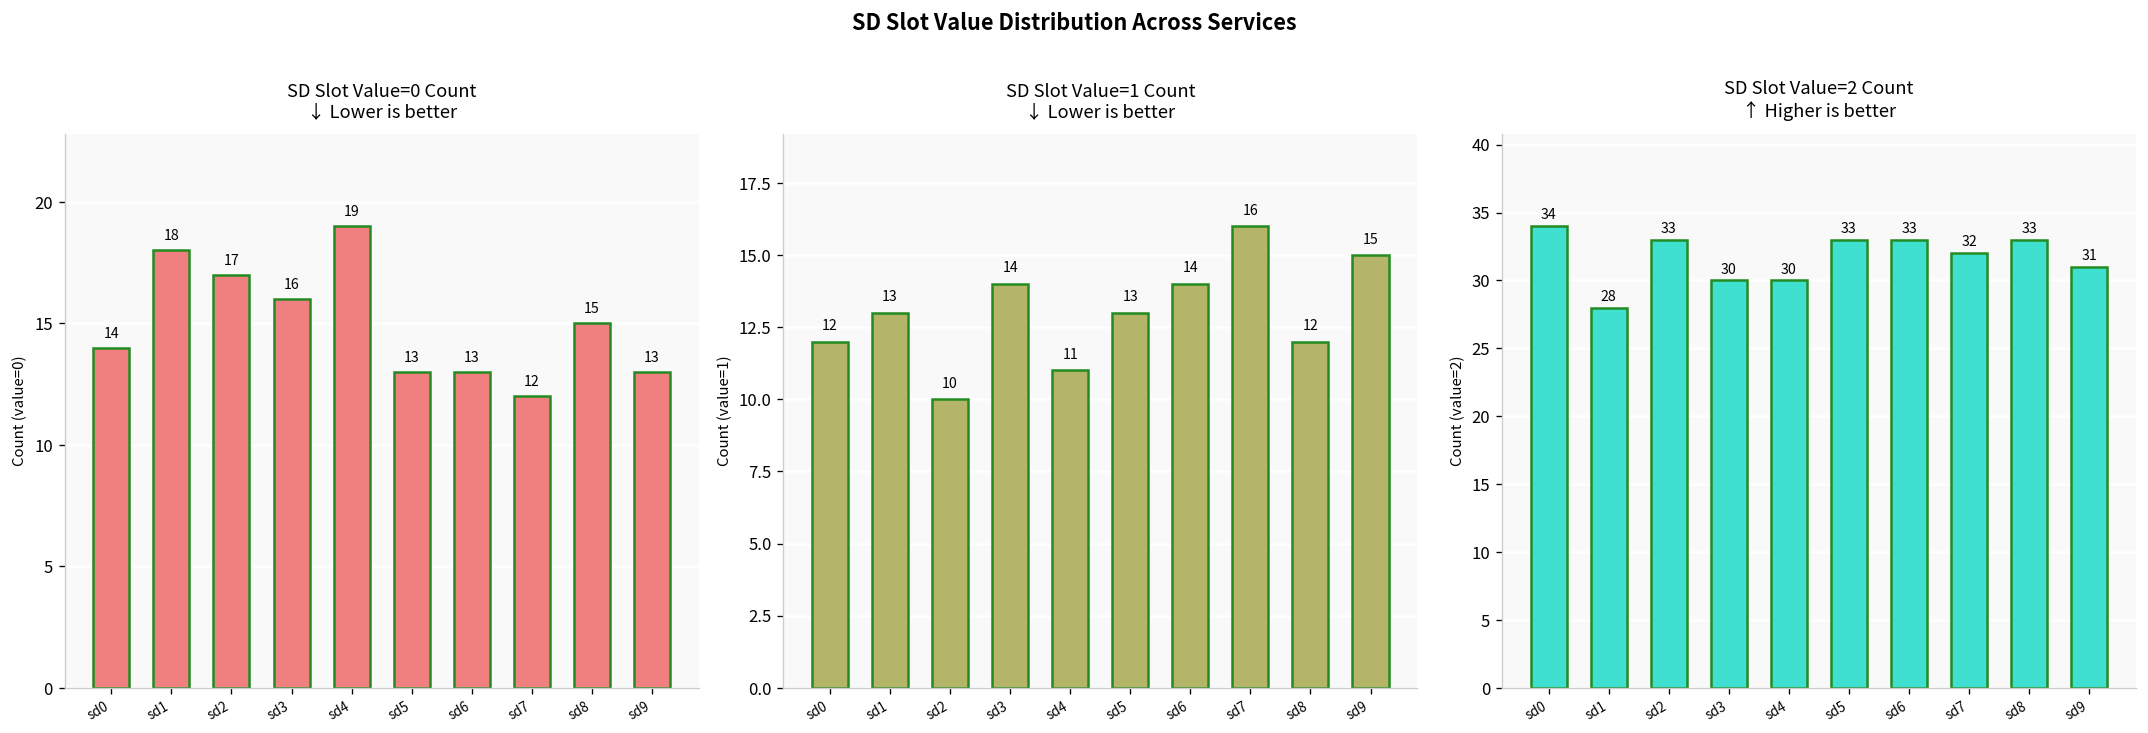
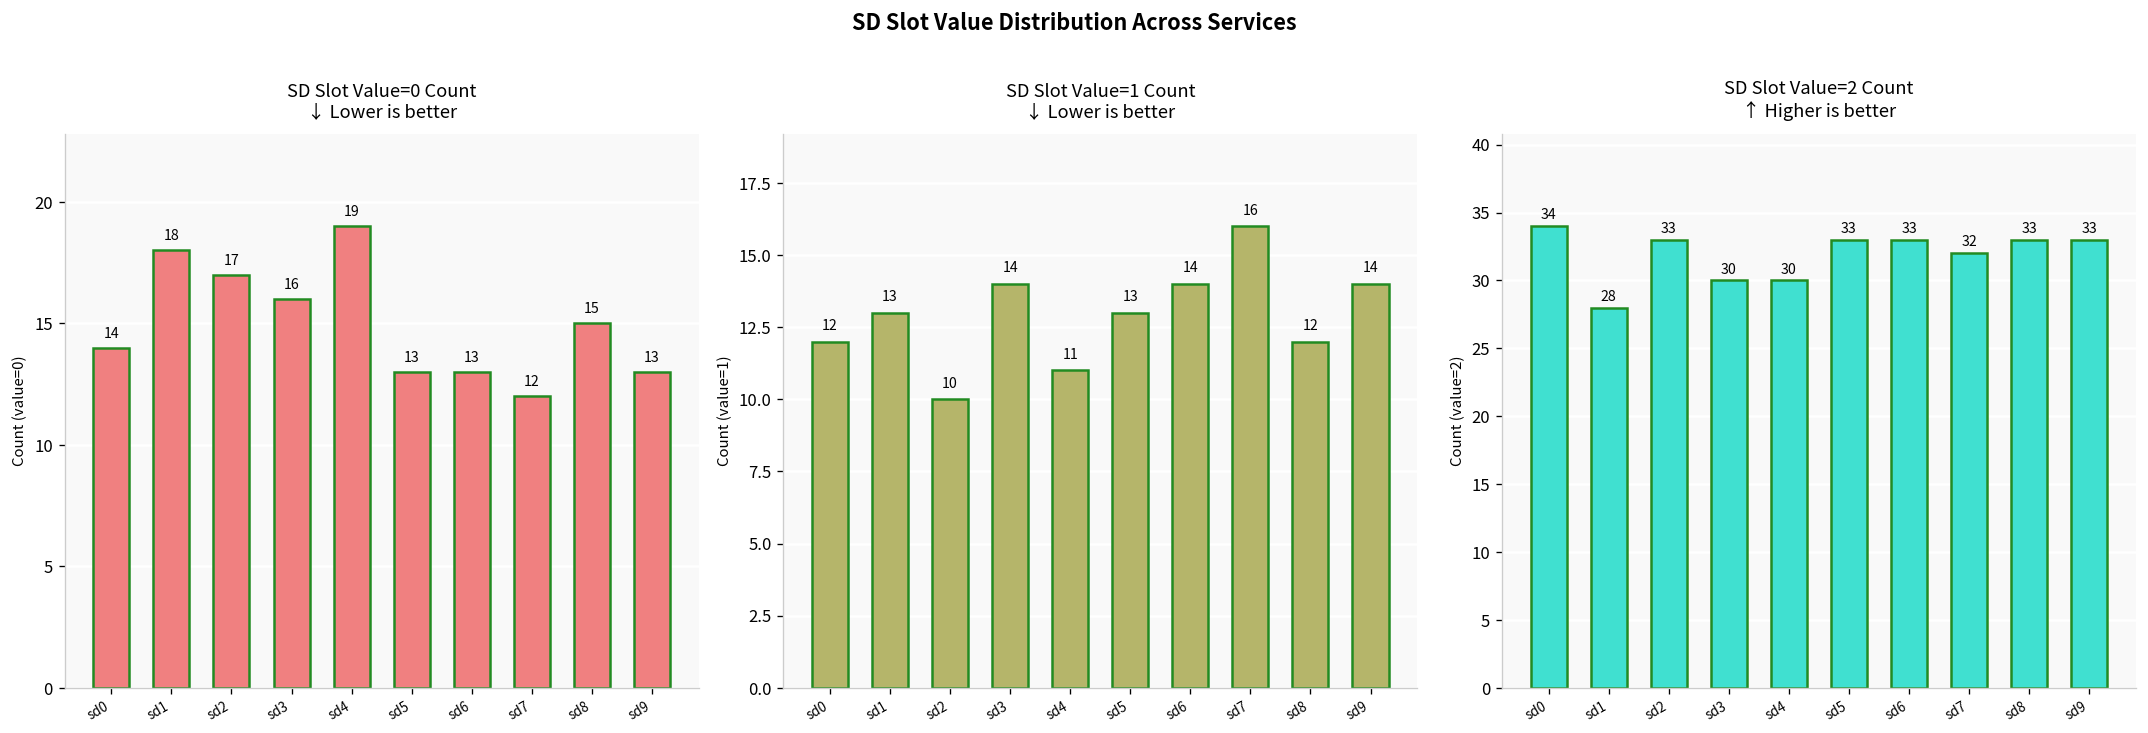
  {
    "SD Slot Value=0 Count ↓ Lower is better": {
      "sd0": 14,
      "sd1": 18,
      "sd2": 17,
      "sd3": 16,
      "sd4": 19,
      "sd5": 13,
      "sd6": 13,
      "sd7": 12,
      "sd8": 15,
      "sd9": 13
    },
    "SD Slot Value=1 Count ↓ Lower is better": {
      "sd0": 12,
      "sd1": 13,
      "sd2": 10,
      "sd3": 14,
      "sd4": 11,
      "sd5": 13,
      "sd6": 14,
      "sd7": 16,
      "sd8": 12,
-     "sd9": 15
+     "sd9": 14
    },
    "SD Slot Value=2 Count ↑ Higher is better": {
      "sd0": 34,
      "sd1": 28,
      "sd2": 33,
      "sd3": 30,
      "sd4": 30,
      "sd5": 33,
      "sd6": 33,
      "sd7": 32,
      "sd8": 33,
-     "sd9": 31
+     "sd9": 33
    }
  }
